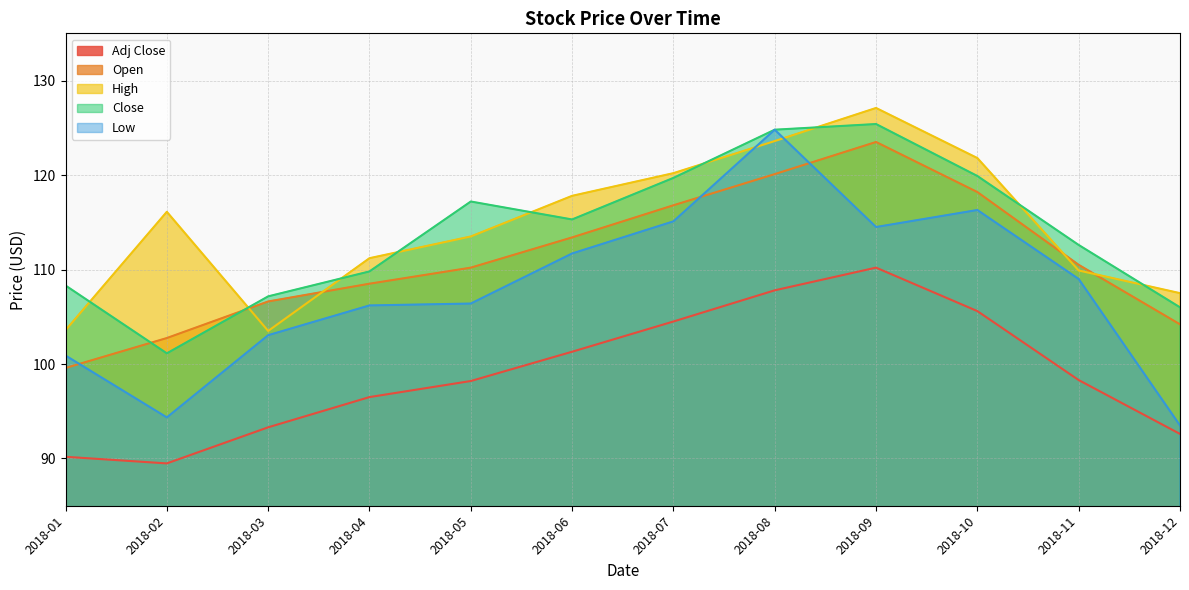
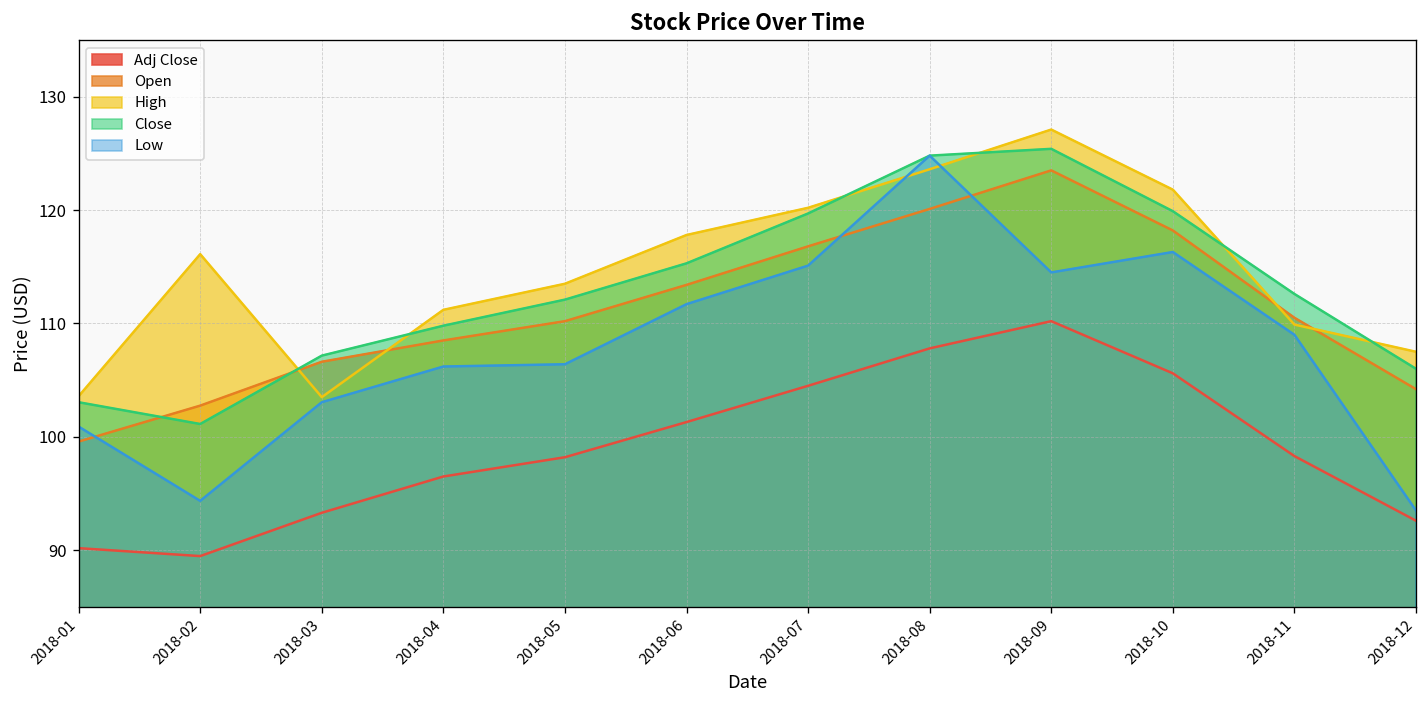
  {
    "High": {
      "2018-01": 104,
      "2018-02": 116,
      "2018-03": 104,
      "2018-04": 111,
      "2018-05": 114,
      "2018-06": 118,
      "2018-07": 120,
      "2018-08": 124,
      "2018-09": 127,
      "2018-10": 122,
      "2018-11": 110,
      "2018-12": 108
    },
    "Close": {
-     "2018-01": 108,
+     "2018-01": 103,
      "2018-02": 101,
      "2018-03": 107,
      "2018-04": 110,
-     "2018-05": 117,
+     "2018-05": 112,
      "2018-06": 115,
      "2018-07": 120,
      "2018-09": 125,
      "2018-10": 120,
      "2018-11": 113,
      "2018-12": 106
    },
    "Low": {
      "2018-01": 101,
      "2018-02": 94,
      "2018-03": 103,
      "2018-04": 106,
      "2018-05": 106,
      "2018-06": 112,
      "2018-07": 115,
      "2018-09": 115,
      "2018-10": 116,
      "2018-11": 109,
      "2018-12": 94
    }
  }
